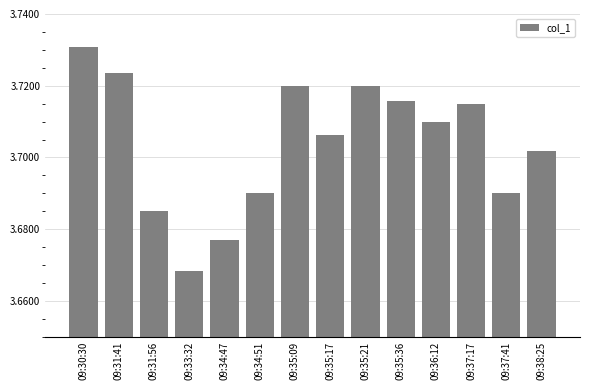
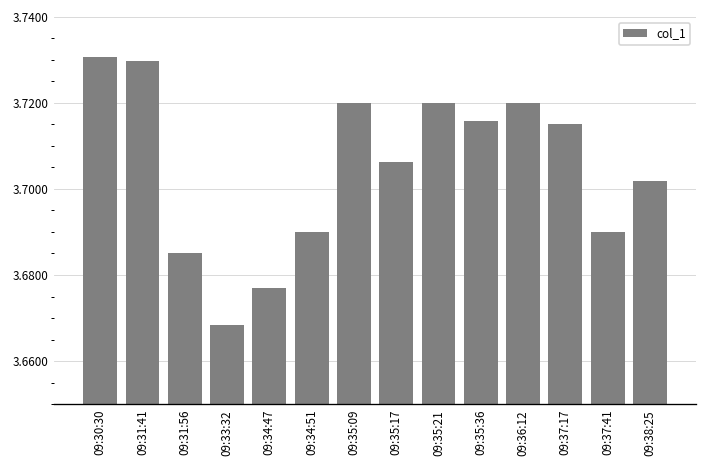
  {
    "09:30:30": 3.731,
-   "09:31:41": 3.724,
+   "09:31:41": 3.730,
    "09:31:56": 3.685,
    "09:33:32": 3.668,
    "09:34:47": 3.677,
    "09:34:51": 3.690,
    "09:35:09": 3.720,
    "09:35:17": 3.706,
    "09:35:21": 3.720,
    "09:35:36": 3.716,
-   "09:36:12": 3.71,
+   "09:36:12": 3.72,
    "09:37:17": 3.715,
    "09:37:41": 3.690,
    "09:38:25": 3.702
  }
